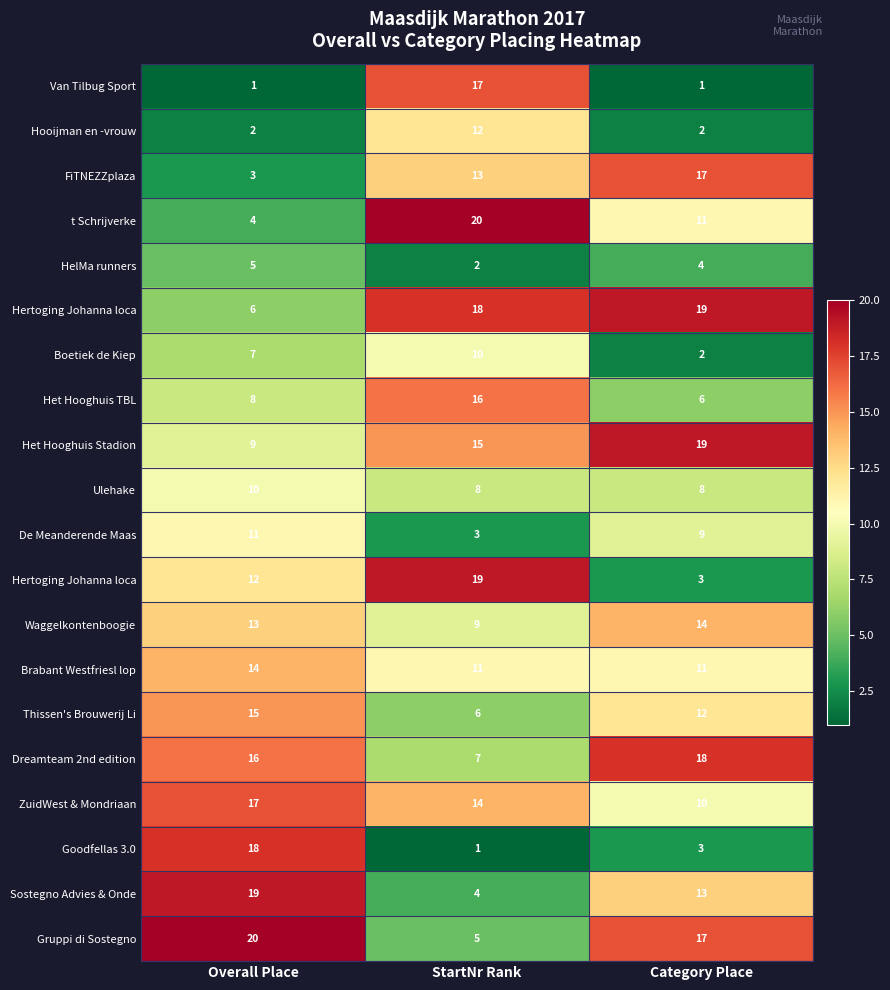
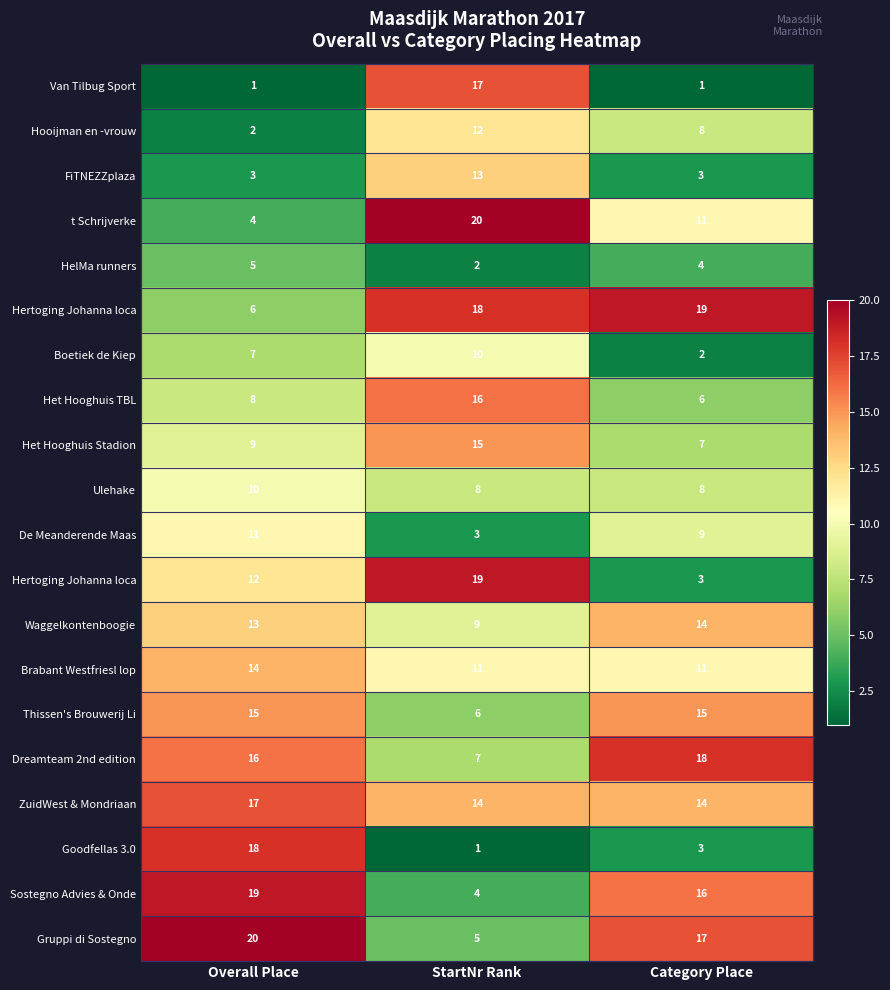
  {
    "Van Tilbug Sport": {
      "Overall Place": 1,
      "StartNr Rank": 17,
      "Category Place": 1
    },
    "Hooijman en -vrouw": {
      "Overall Place": 2,
      "StartNr Rank": 12,
-     "Category Place": 2
+     "Category Place": 8
    },
    "FiTNEZZplaza": {
      "Overall Place": 3,
      "StartNr Rank": 13,
-     "Category Place": 17
+     "Category Place": 3
    },
    "t Schrijverke": {
      "Overall Place": 4,
      "StartNr Rank": 20,
      "Category Place": 11
    },
    "HelMa runners": {
      "Overall Place": 5,
      "StartNr Rank": 2,
      "Category Place": 4
    },
    "Boetiek de Kiep": {
      "Overall Place": 7,
      "StartNr Rank": 10,
      "Category Place": 2
    },
    "Het Hooghuis TBL": {
      "Overall Place": 8,
      "StartNr Rank": 16,
      "Category Place": 6
    },
    "Het Hooghuis Stadion": {
      "Overall Place": 9,
      "StartNr Rank": 15,
-     "Category Place": 19
+     "Category Place": 7
    },
    "Ulehake": {
      "Overall Place": 10,
      "StartNr Rank": 8,
      "Category Place": 8
    },
    "De Meanderende Maas": {
      "Overall Place": 11,
      "StartNr Rank": 3,
      "Category Place": 9
    },
    "Waggelkontenboogie": {
      "Overall Place": 13,
      "StartNr Rank": 9,
      "Category Place": 14
    },
    "Brabant Westfriesl lop": {
      "Overall Place": 14,
      "StartNr Rank": 11,
      "Category Place": 11
    },
    "Thissen's Brouwerij Li": {
      "Overall Place": 15,
      "StartNr Rank": 6,
-     "Category Place": 12
+     "Category Place": 15
    },
    "Dreamteam 2nd edition": {
      "Overall Place": 16,
      "StartNr Rank": 7,
      "Category Place": 18
    },
    "ZuidWest & Mondriaan": {
      "Overall Place": 17,
      "StartNr Rank": 14,
-     "Category Place": 10
+     "Category Place": 14
    },
    "Goodfellas 3.0": {
      "Overall Place": 18,
      "StartNr Rank": 1,
      "Category Place": 3
    },
    "Sostegno Advies & Onde": {
      "Overall Place": 19,
      "StartNr Rank": 4,
-     "Category Place": 13
+     "Category Place": 16
    },
    "Gruppi di Sostegno": {
      "Overall Place": 20,
      "StartNr Rank": 5,
      "Category Place": 17
    }
  }
